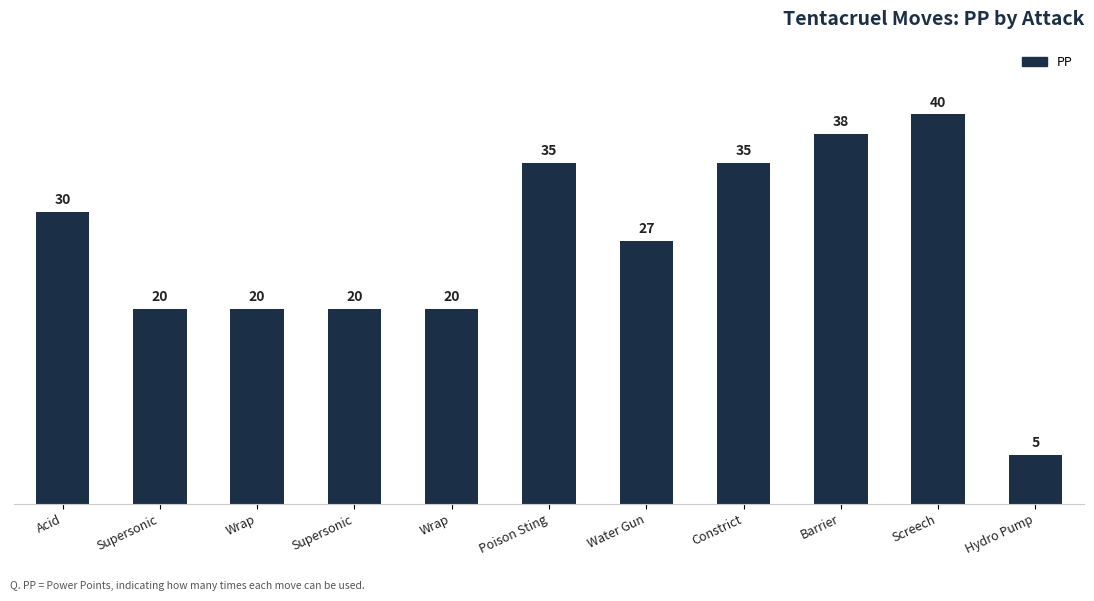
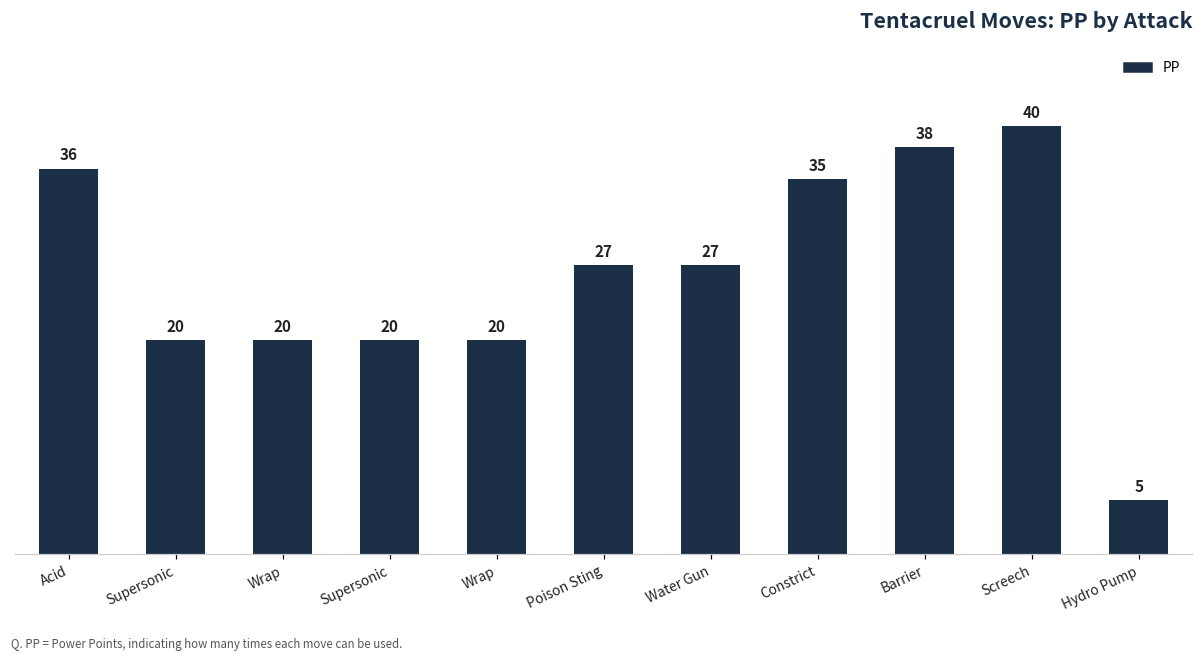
  {
-   "Acid": 30,
-   "Poison Sting": 35,
+   "Acid": 36,
+   "Poison Sting": 27,
    "Water Gun": 27,
    "Constrict": 35,
    "Barrier": 38,
    "Screech": 40,
    "Hydro Pump": 5
  }
